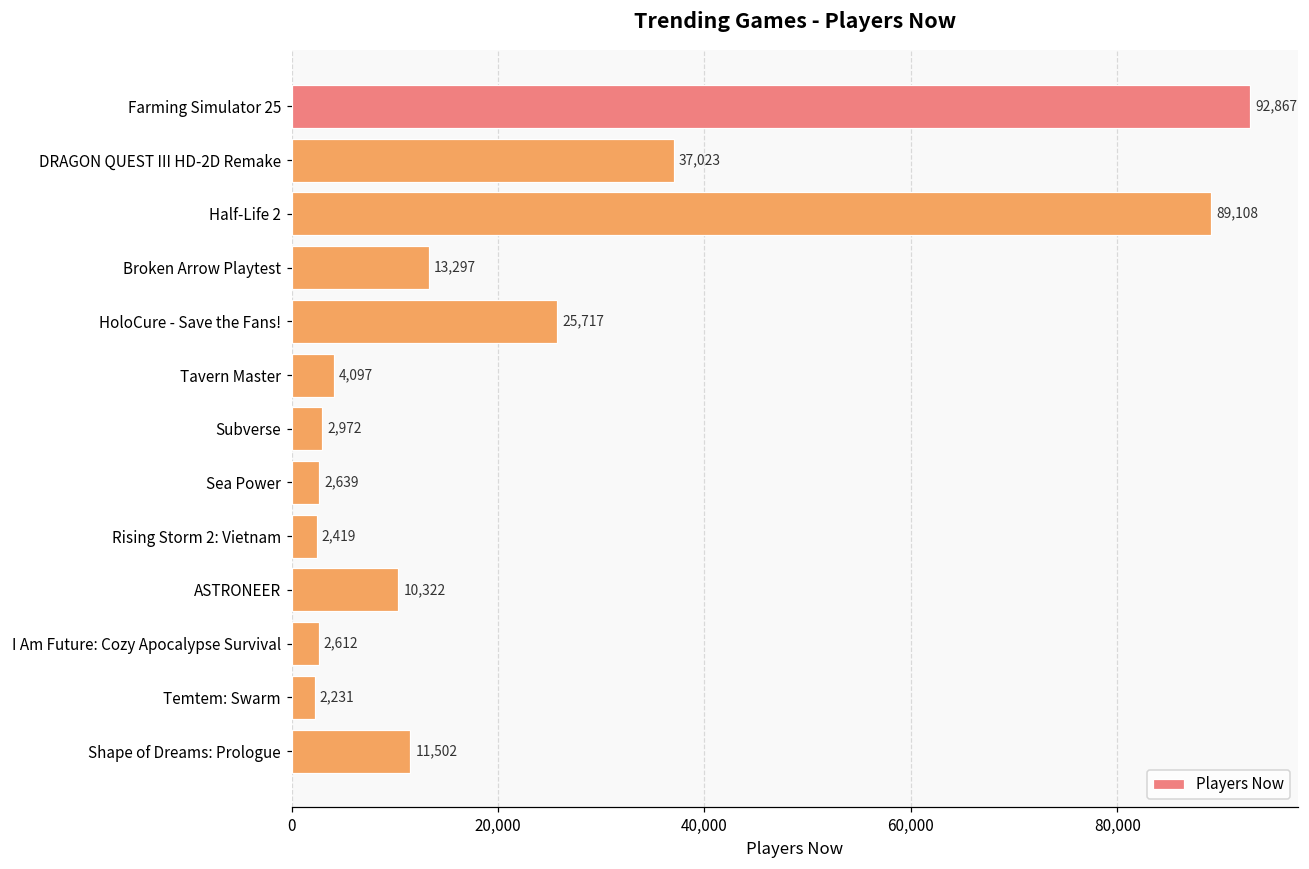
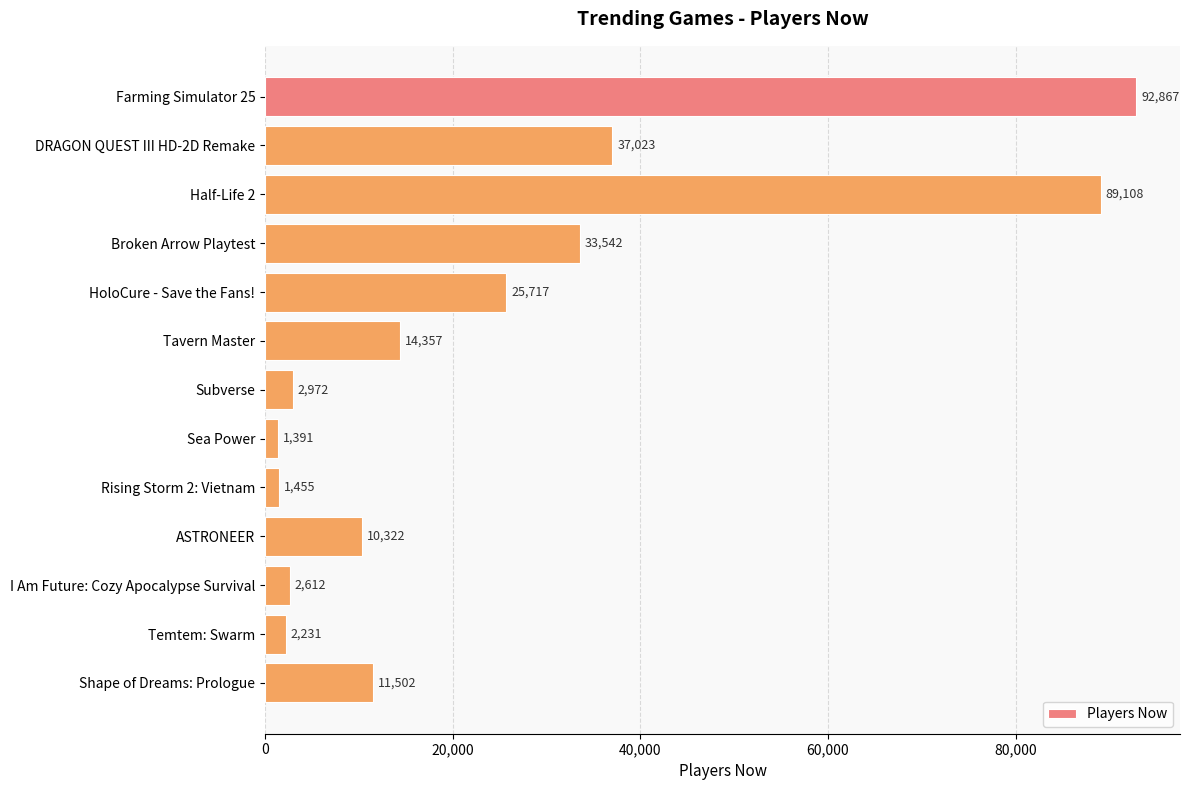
  {
    "Farming Simulator 25": "92,867",
    "DRAGON QUEST III HD-2D Remake": "37,023",
    "Half-Life 2": "89,108",
-   "Broken Arrow Playtest": "13,297",
+   "Broken Arrow Playtest": "33,542",
    "HoloCure - Save the Fans!": "25,717",
-   "Tavern Master": "4,097",
+   "Tavern Master": "14,357",
    "Subverse": "2,972",
-   "Sea Power": "2,639",
-   "Rising Storm 2: Vietnam": "2,419",
+   "Sea Power": "1,391",
+   "Rising Storm 2: Vietnam": "1,455",
    "ASTRONEER": "10,322",
    "I Am Future: Cozy Apocalypse Survival": "2,612",
    "Temtem: Swarm": "2,231",
    "Shape of Dreams: Prologue": "11,502"
  }
